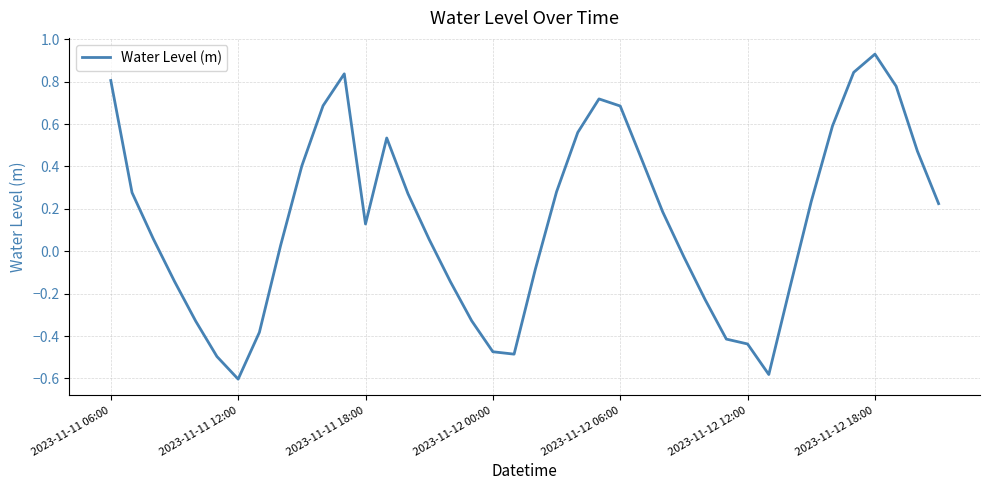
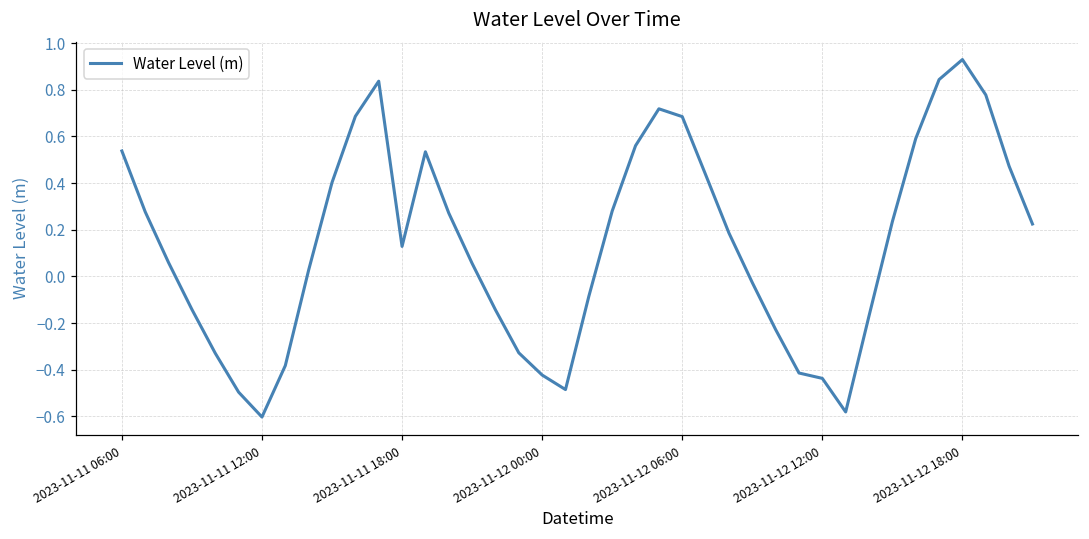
  {
-   "2023-11-11 06:00": 0.81,
+   "2023-11-11 06:00": 0.54,
    "2023-11-11 12:00": -0.60,
    "2023-11-11 18:00": 0.13,
-   "2023-11-12 00:00": -0.47,
+   "2023-11-12 00:00": -0.42,
    "2023-11-12 06:00": 0.69,
    "2023-11-12 12:00": -0.44,
    "2023-11-12 18:00": 0.93
  }
